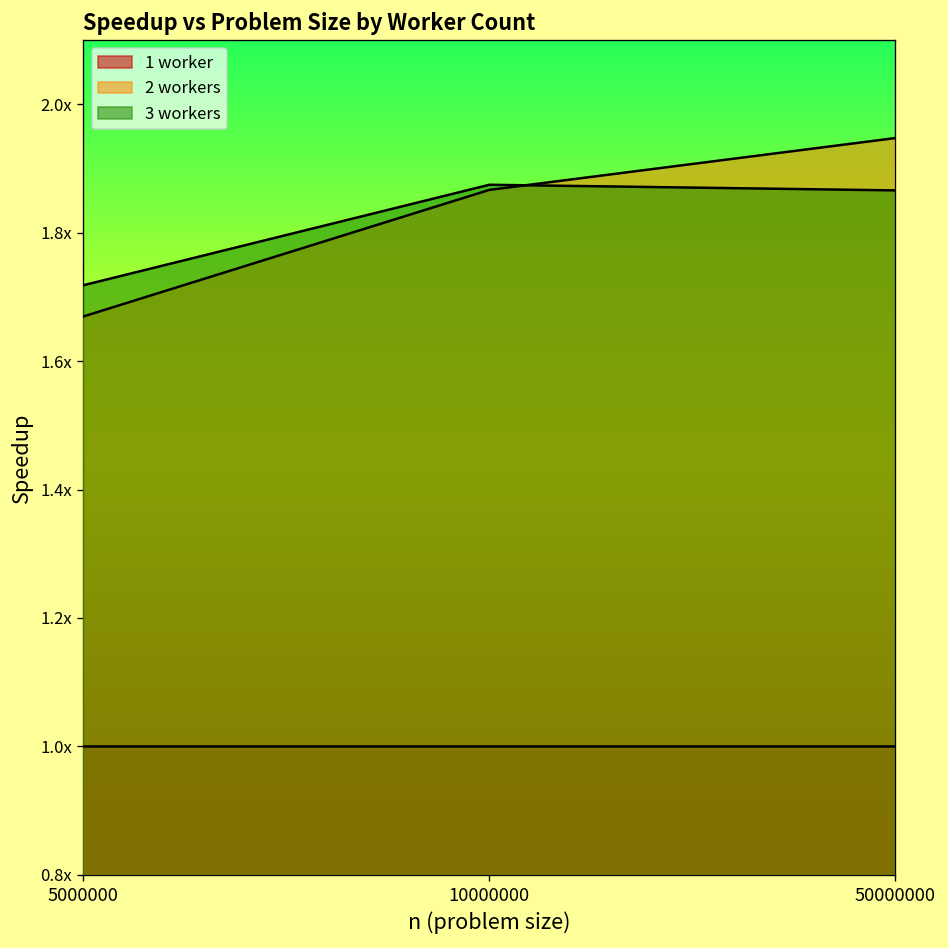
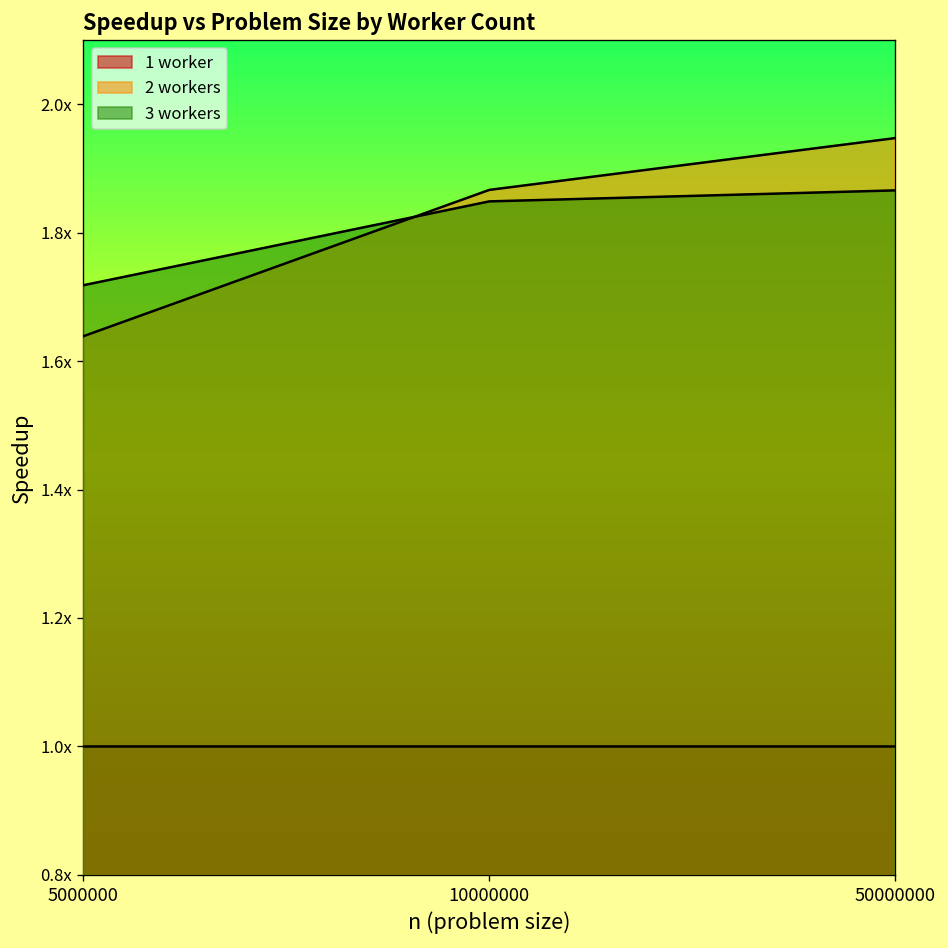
  {
    "1 worker": {
      "5000000": "1.00x",
      "10000000": "1.00x",
      "50000000": "1.00x"
    },
    "2 workers": {
-     "5000000": "1.67x",
+     "5000000": "1.64x",
      "10000000": "1.87x",
      "50000000": "1.95x"
    },
    "3 workers": {
      "5000000": "1.72x",
-     "10000000": "1.87x",
+     "10000000": "1.85x",
      "50000000": "1.87x"
    }
  }
